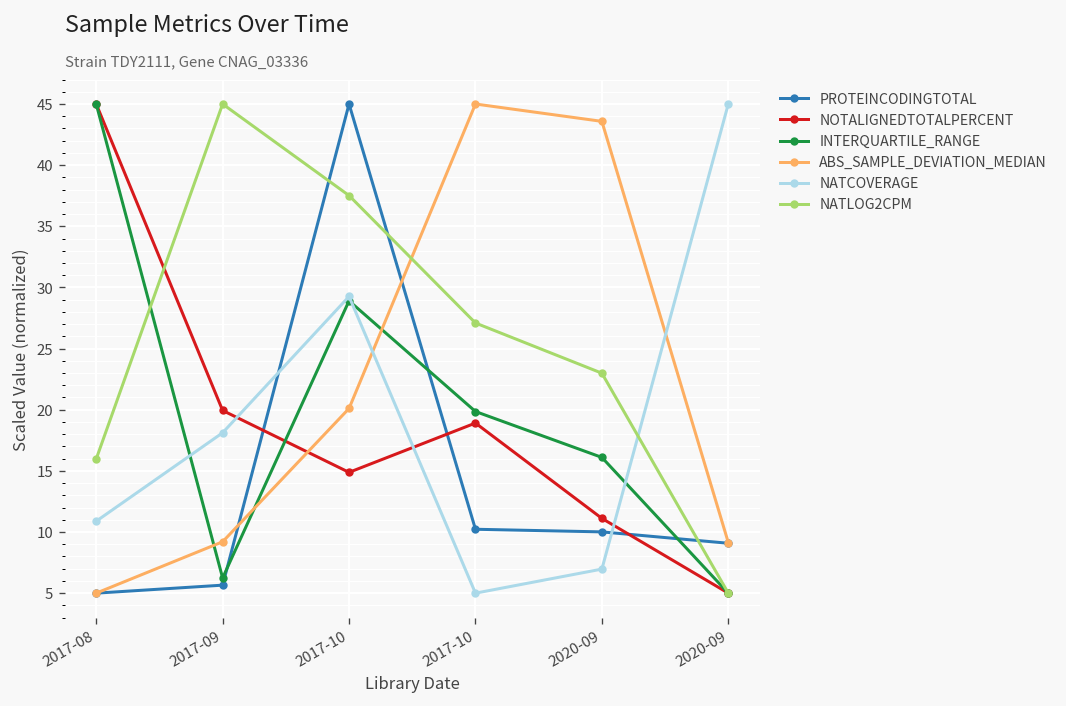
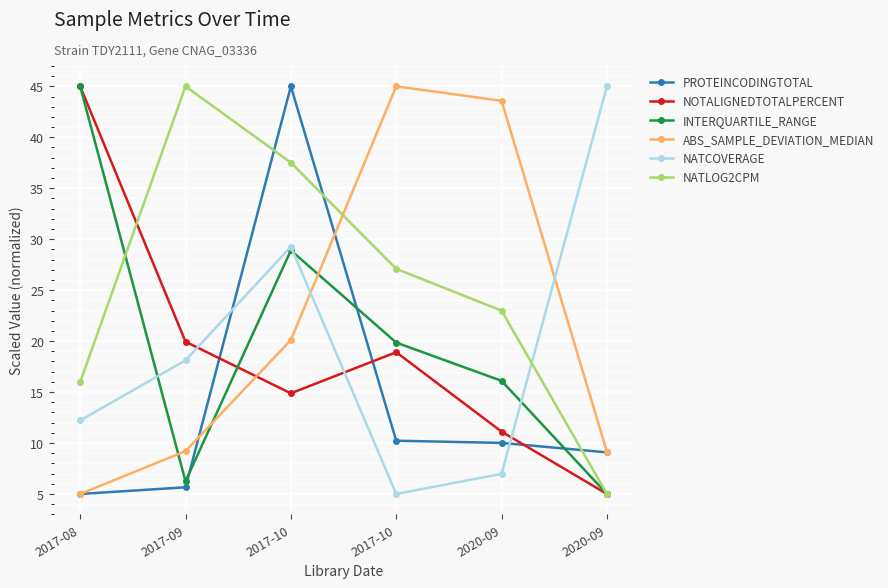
  {
    "PROTEINCODINGTOTAL": {
      "2017-09": 5.7
    },
    "NOTALIGNEDTOTALPERCENT": {
      "2017-09": 19.9
    },
    "INTERQUARTILE_RANGE": {
      "2017-09": 6.2
    },
    "ABS_SAMPLE_DEVIATION_MEDIAN": {
      "2017-09": 9.2
    },
    "NATCOVERAGE": {
-     "2017-08": 10.9,
+     "2017-08": 12.2,
      "2017-09": 18.1
    },
    "NATLOG2CPM": {
      "2017-08": 16.0,
      "2017-09": 45.0
    }
  }
